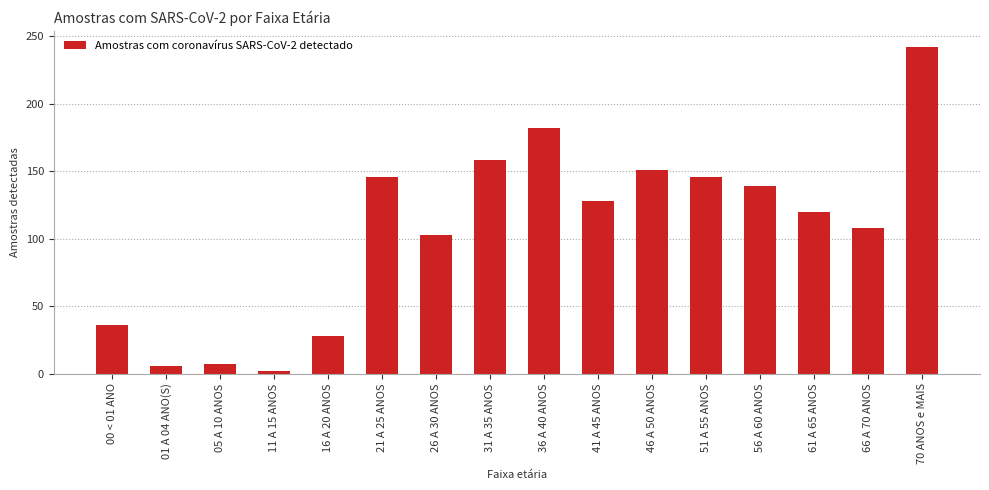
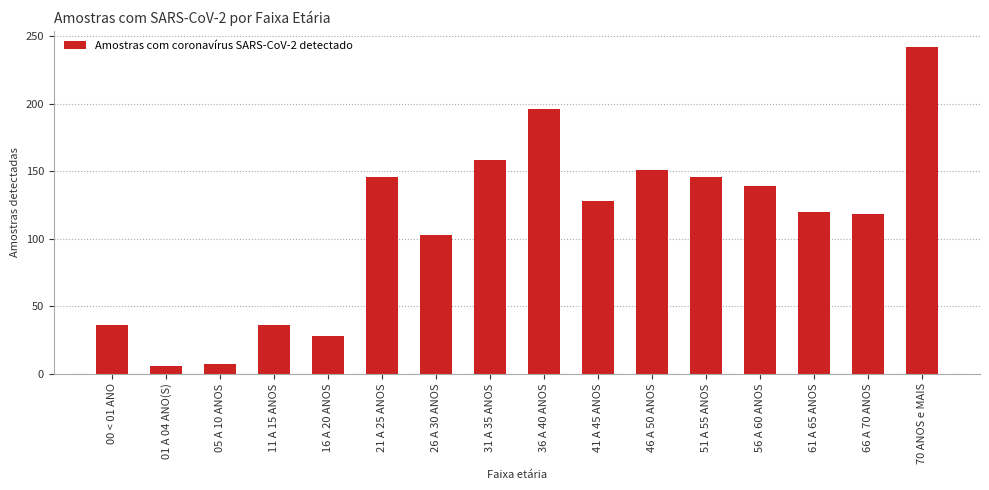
  {
    "00 < 01 ANO": 36,
    "01 A 04 ANO(S)": 6,
    "05 A 10 ANOS": 7,
-   "11 A 15 ANOS": 2,
+   "11 A 15 ANOS": 36,
    "16 A 20 ANOS": 28,
    "21 A 25 ANOS": 146,
    "26 A 30 ANOS": 103,
    "31 A 35 ANOS": 158,
-   "36 A 40 ANOS": 182,
+   "36 A 40 ANOS": 196,
    "41 A 45 ANOS": 128,
    "46 A 50 ANOS": 151,
    "51 A 55 ANOS": 146,
    "56 A 60 ANOS": 139,
    "61 A 65 ANOS": 120,
-   "66 A 70 ANOS": 108,
+   "66 A 70 ANOS": 118,
    "70 ANOS e MAIS": 242
  }
